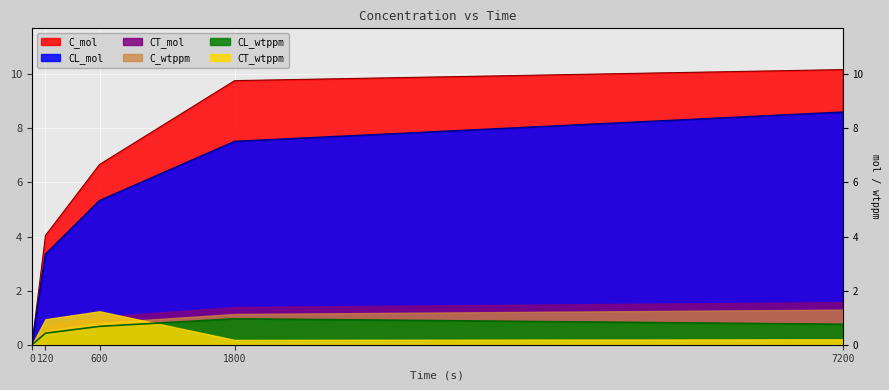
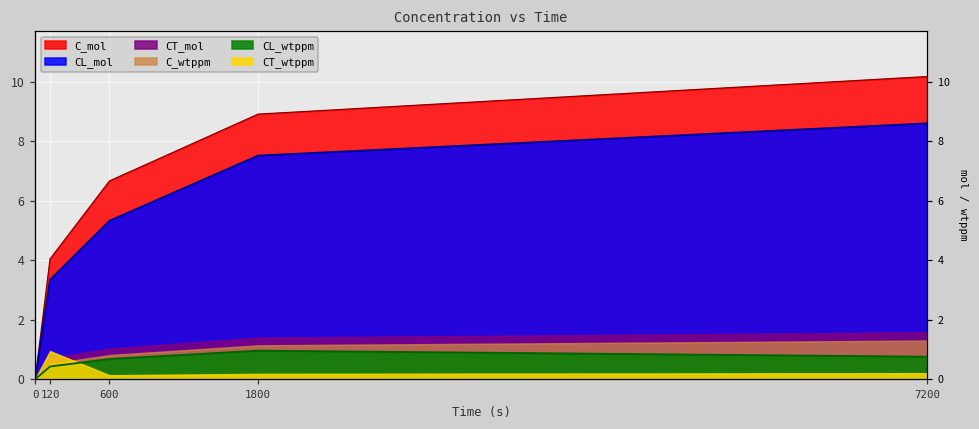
  {
    "C_mol": {
      "120": 4.0,
      "600": 6.7,
-     "1800": 9.8,
+     "1800": 8.9,
      "7200": 10.2
    },
    "CL_mol": {
      "120": 3.3,
      "600": 5.3,
      "1800": 7.5,
      "7200": 8.6
    },
    "CT_mol": {
      "120": 0.7,
      "600": 1.0,
      "1800": 1.4,
      "7200": 1.6
    },
    "C_wtppm": {
      "600": 0.8,
      "1800": 1.1,
      "7200": 1.3
    },
    "CL_wtppm": {
      "600": 0.7,
      "1800": 1.0,
      "7200": 0.8
    },
    "CT_wtppm": {
      "120": 0.9,
-     "600": 1.2,
+     "600": 0.1,
      "1800": 0.2,
      "7200": 0.2
    }
  }
